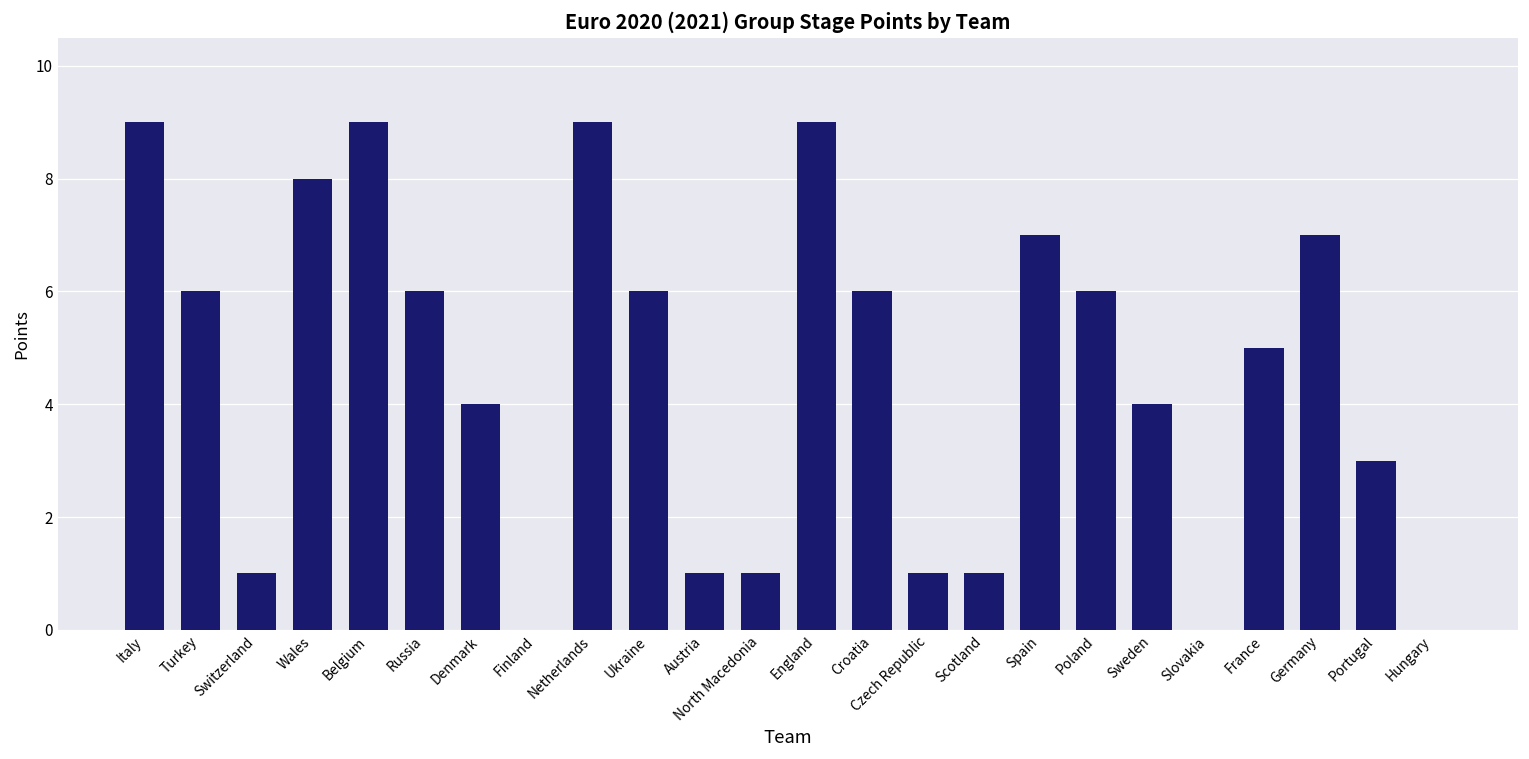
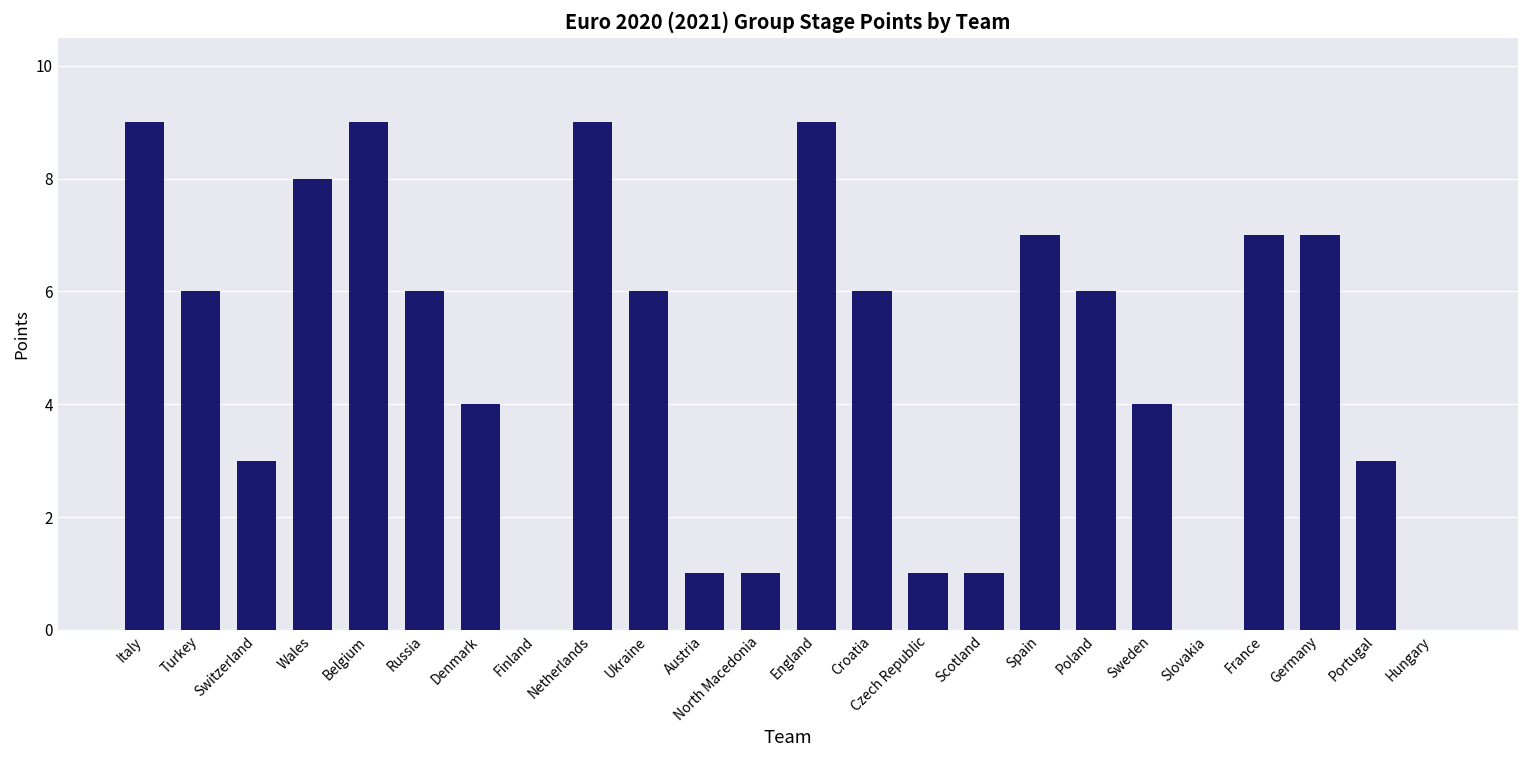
  {
    "Italy": 9,
    "Turkey": 6,
-   "Switzerland": 1,
+   "Switzerland": 3,
    "Wales": 8,
    "Belgium": 9,
    "Russia": 6,
    "Denmark": 4,
    "Finland": 0,
    "Netherlands": 9,
    "Ukraine": 6,
    "Austria": 1,
    "North Macedonia": 1,
    "England": 9,
    "Croatia": 6,
    "Czech Republic": 1,
    "Scotland": 1,
    "Spain": 7,
    "Poland": 6,
    "Sweden": 4,
    "Slovakia": 0,
-   "France": 5,
+   "France": 7,
    "Germany": 7,
    "Portugal": 3,
    "Hungary": 0
  }
